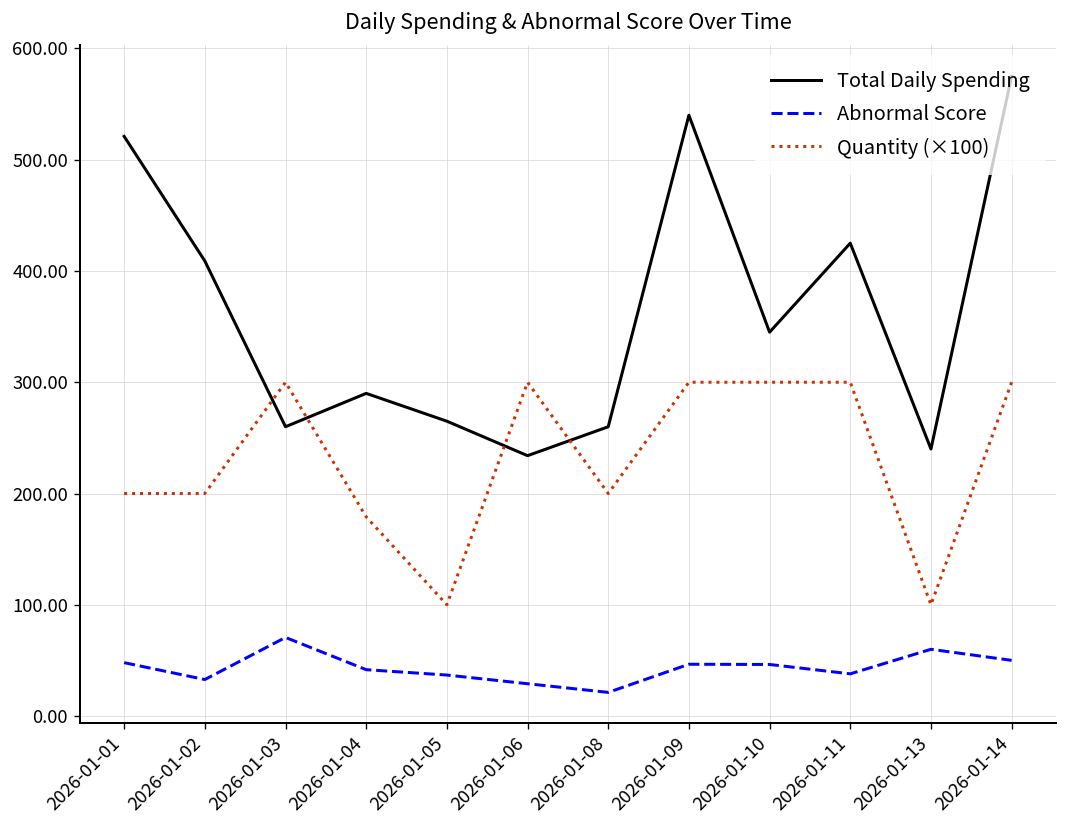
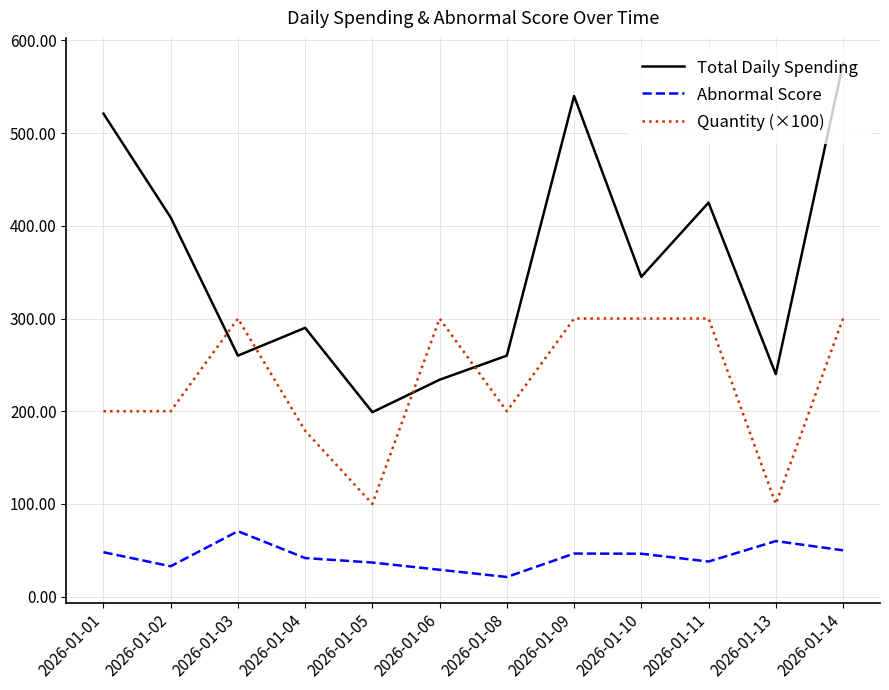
  {
    "Total Daily Spending": {
      "2026-01-01": 520,
      "2026-01-02": 410,
      "2026-01-03": 260,
      "2026-01-04": 290,
-     "2026-01-05": 270,
+     "2026-01-05": 200,
      "2026-01-06": 230,
      "2026-01-08": 260,
      "2026-01-09": 540,
      "2026-01-10": 350,
      "2026-01-11": 430,
      "2026-01-13": 240
    },
    "Abnormal Score": {
      "2026-01-01": 50,
      "2026-01-02": 30,
      "2026-01-03": 70,
      "2026-01-04": 40,
      "2026-01-05": 40,
      "2026-01-06": 30,
      "2026-01-08": 20,
      "2026-01-09": 50,
      "2026-01-10": 50,
      "2026-01-11": 40,
      "2026-01-13": 60,
      "2026-01-14": 50
    },
    "Quantity (×100)": {
      "2026-01-01": 200,
      "2026-01-02": 200,
      "2026-01-03": 300,
      "2026-01-04": 180,
      "2026-01-05": 100,
      "2026-01-06": 300,
      "2026-01-08": 200,
      "2026-01-09": 300,
      "2026-01-10": 300,
      "2026-01-11": 300,
      "2026-01-13": 100,
      "2026-01-14": 300
    }
  }
